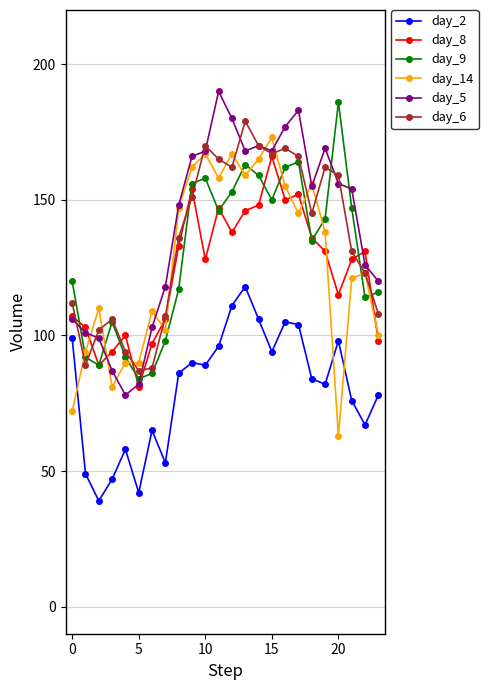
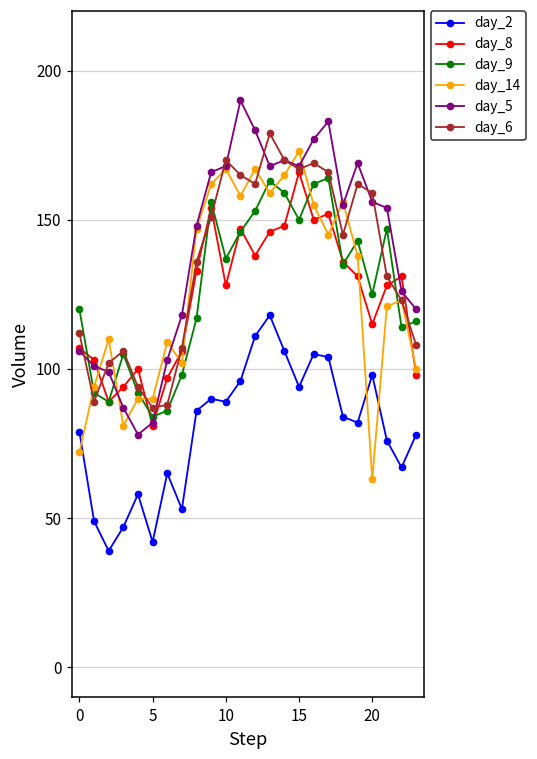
  {
    "day_2": {
-     "0": 99,
+     "0": 79,
      "5": 42,
      "10": 89,
      "15": 94,
      "20": 98
    },
    "day_8": {
      "0": 107,
      "5": 81,
      "10": 128,
      "15": 166,
      "20": 115
    },
    "day_9": {
      "0": 120,
      "5": 84,
-     "10": 158,
+     "10": 137,
      "15": 150,
-     "20": 186
+     "20": 125
    },
    "day_14": {
      "0": 72,
      "5": 90,
      "10": 167,
      "15": 173,
      "20": 63
    },
    "day_5": {
      "0": 106,
      "5": 82,
      "10": 168,
      "15": 168,
      "20": 156
    },
    "day_6": {
      "0": 112,
      "5": 87,
      "10": 170,
      "15": 167,
      "20": 159
    }
  }
